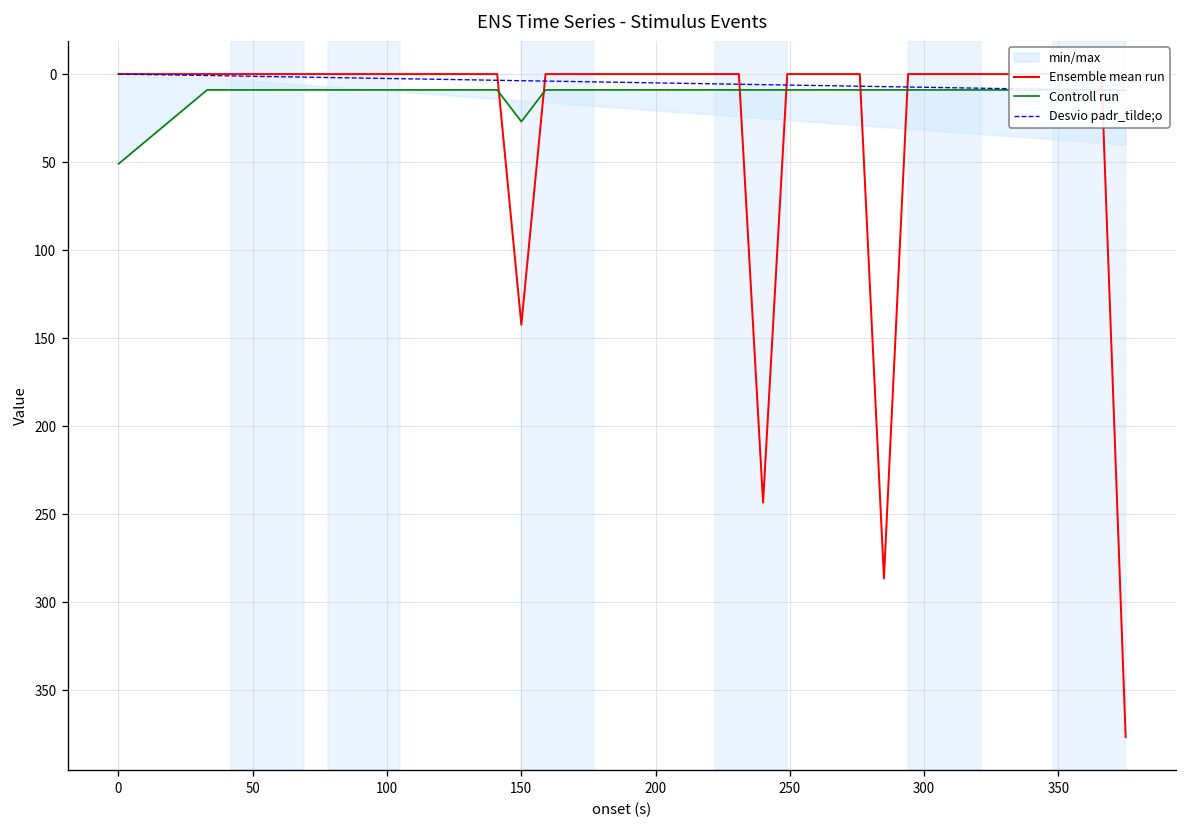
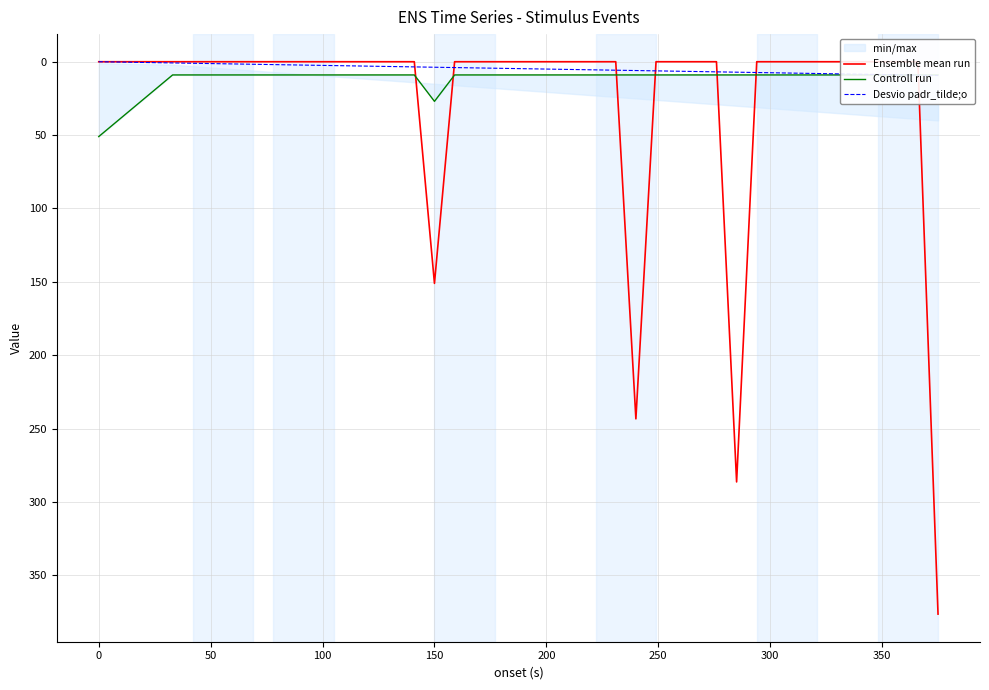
  {
    "Ensemble mean run": {
-     "150": 142
+     "150": 151
    },
    "Desvio padr_tilde;o": {
      "150": 4
    }
  }
